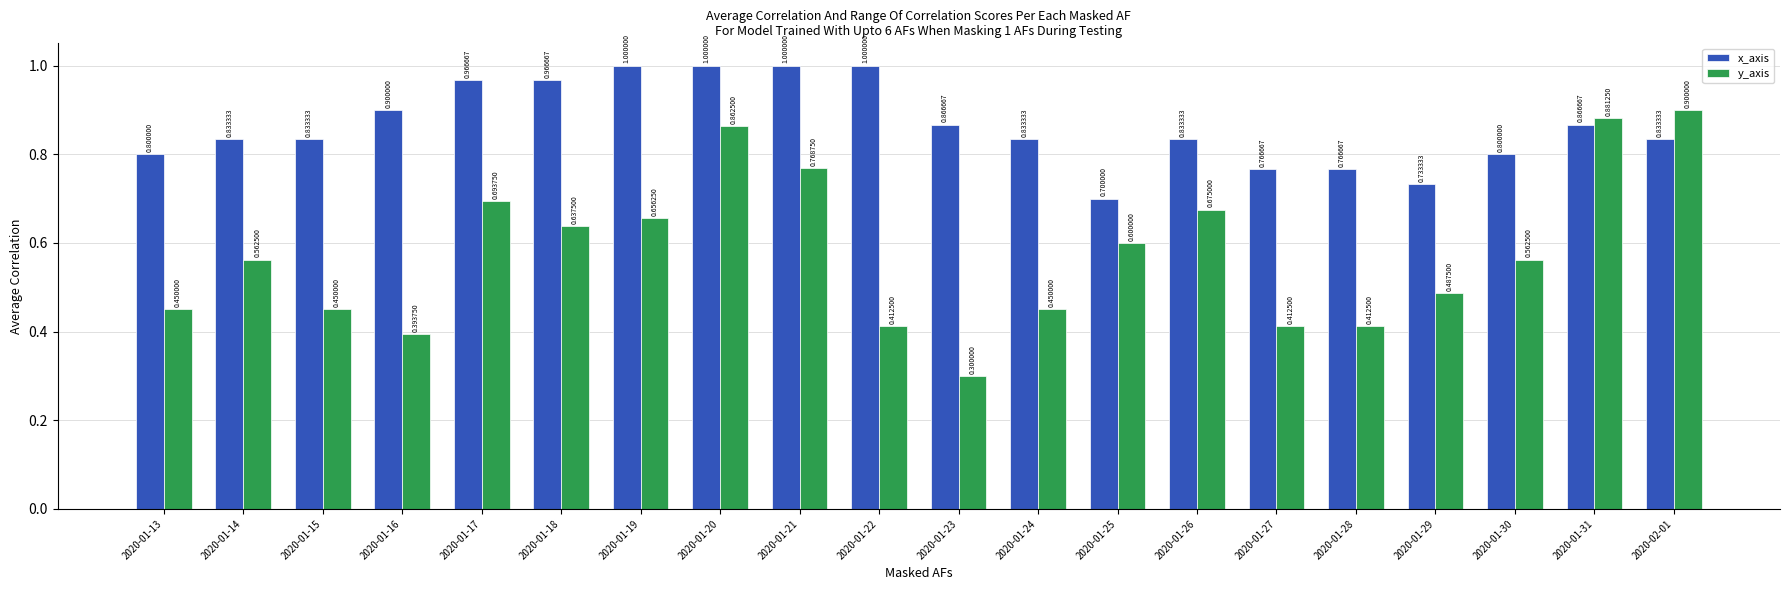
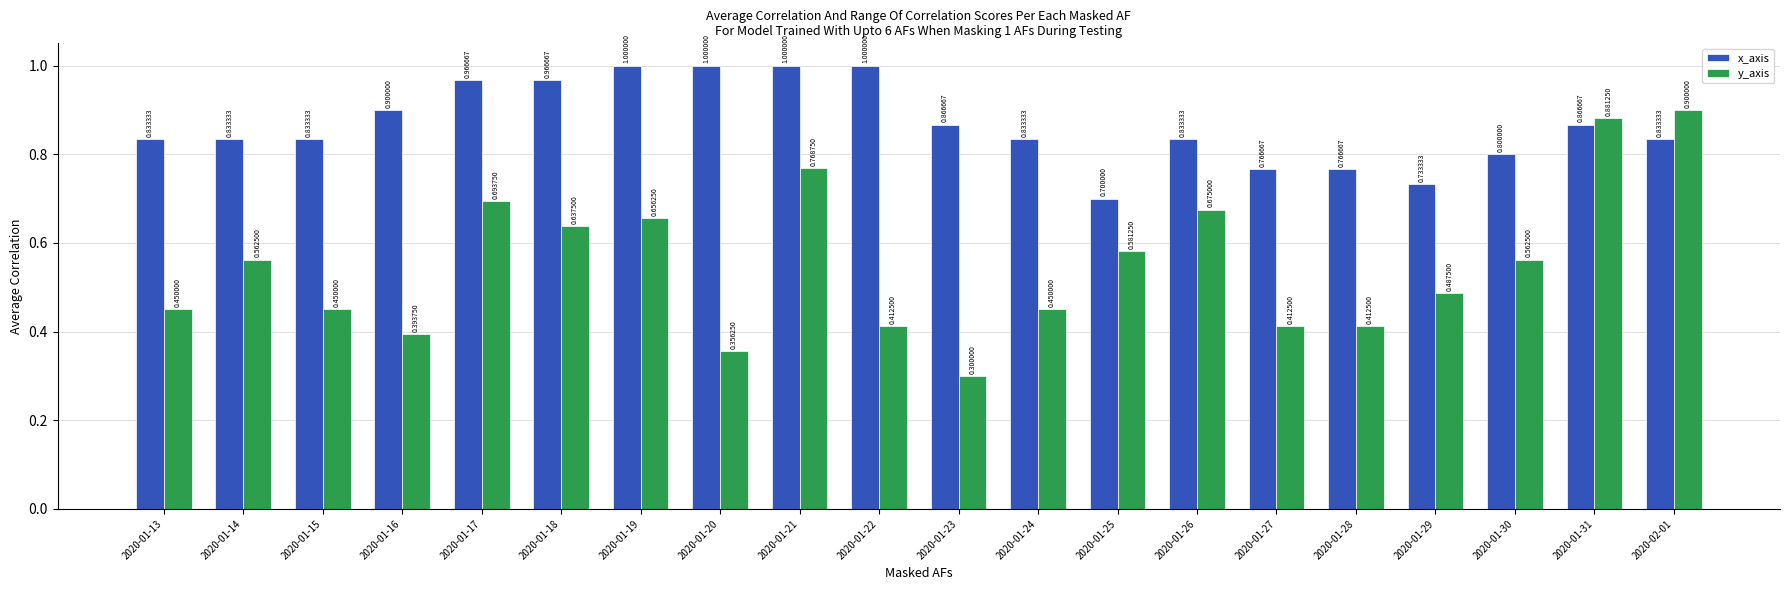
  {
    "x_axis": {
-     "2020-01-13": 0.800000,
+     "2020-01-13": 0.833333,
      "2020-01-14": 0.833333,
      "2020-01-15": 0.833333,
      "2020-01-16": 0.900000,
      "2020-01-17": 0.966667,
      "2020-01-18": 0.966667,
      "2020-01-19": 1.000000,
      "2020-01-20": 1.000000,
      "2020-01-21": 1.000000,
      "2020-01-22": 1.000000,
      "2020-01-23": 0.866667,
      "2020-01-24": 0.833333,
      "2020-01-25": 0.700000,
      "2020-01-26": 0.833333,
      "2020-01-27": 0.766667,
      "2020-01-28": 0.766667,
      "2020-01-29": 0.733333,
      "2020-01-30": 0.800000,
      "2020-01-31": 0.866667,
      "2020-02-01": 0.833333
    },
    "y_axis": {
      "2020-01-13": 0.450000,
      "2020-01-14": 0.562500,
      "2020-01-15": 0.450000,
      "2020-01-16": 0.393750,
      "2020-01-17": 0.693750,
      "2020-01-18": 0.637500,
      "2020-01-19": 0.656250,
-     "2020-01-20": 0.862500,
+     "2020-01-20": 0.356250,
      "2020-01-21": 0.768750,
      "2020-01-22": 0.412500,
      "2020-01-23": 0.300000,
      "2020-01-24": 0.450000,
-     "2020-01-25": 0.600000,
+     "2020-01-25": 0.581250,
      "2020-01-26": 0.675000,
      "2020-01-27": 0.412500,
      "2020-01-28": 0.412500,
      "2020-01-29": 0.487500,
      "2020-01-30": 0.562500,
      "2020-01-31": 0.881250,
      "2020-02-01": 0.900000
    }
  }
